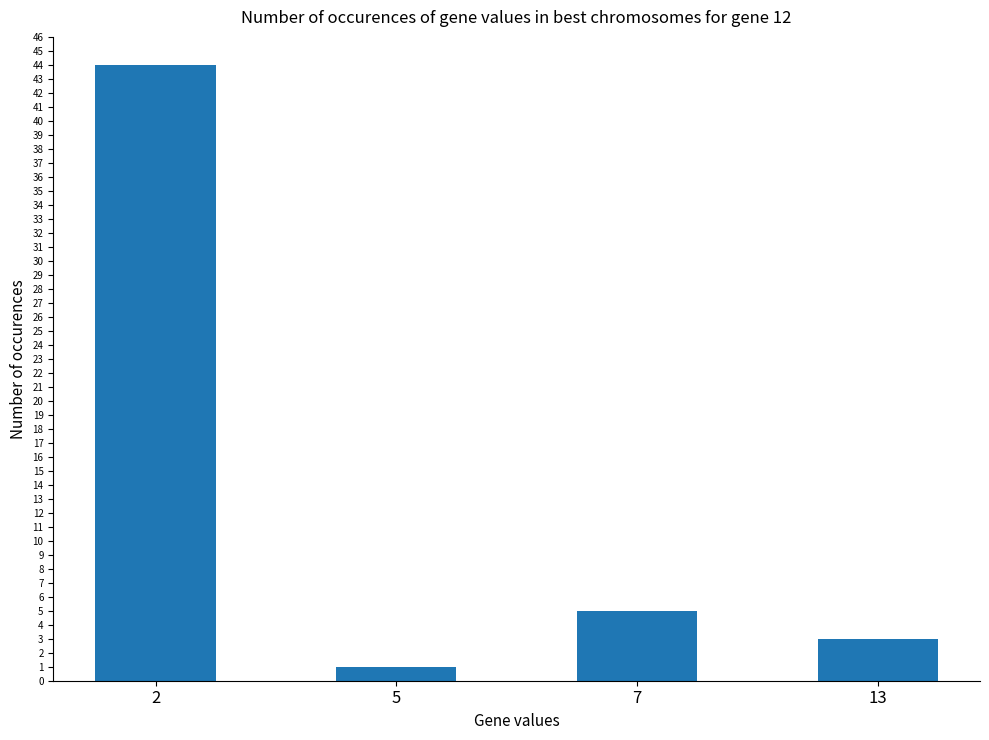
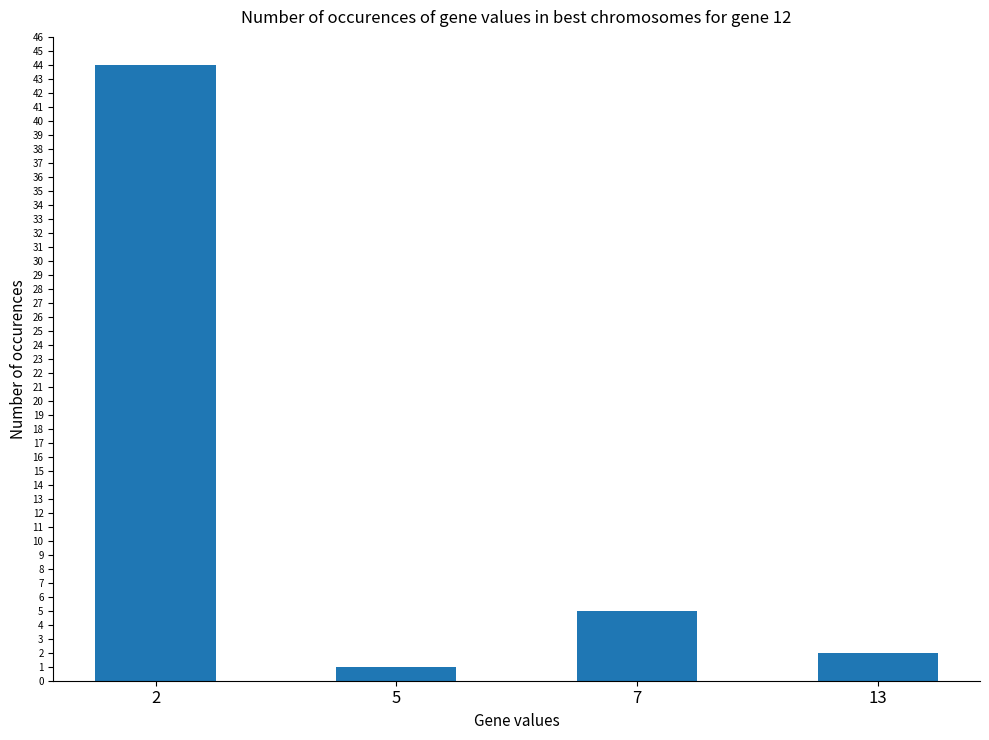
  {
    "2": 44,
    "5": 1,
    "7": 5,
-   "13": 3
+   "13": 2
  }
